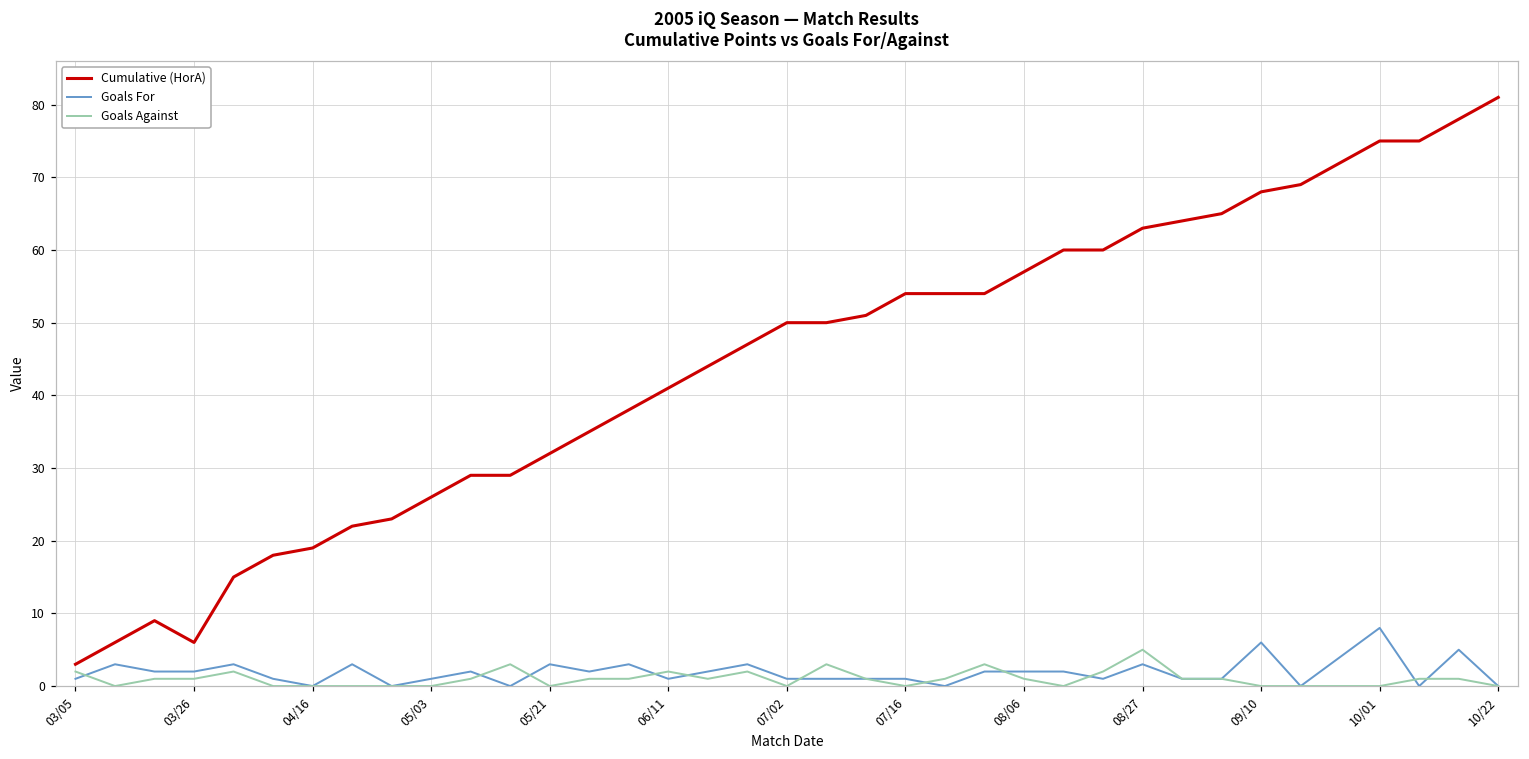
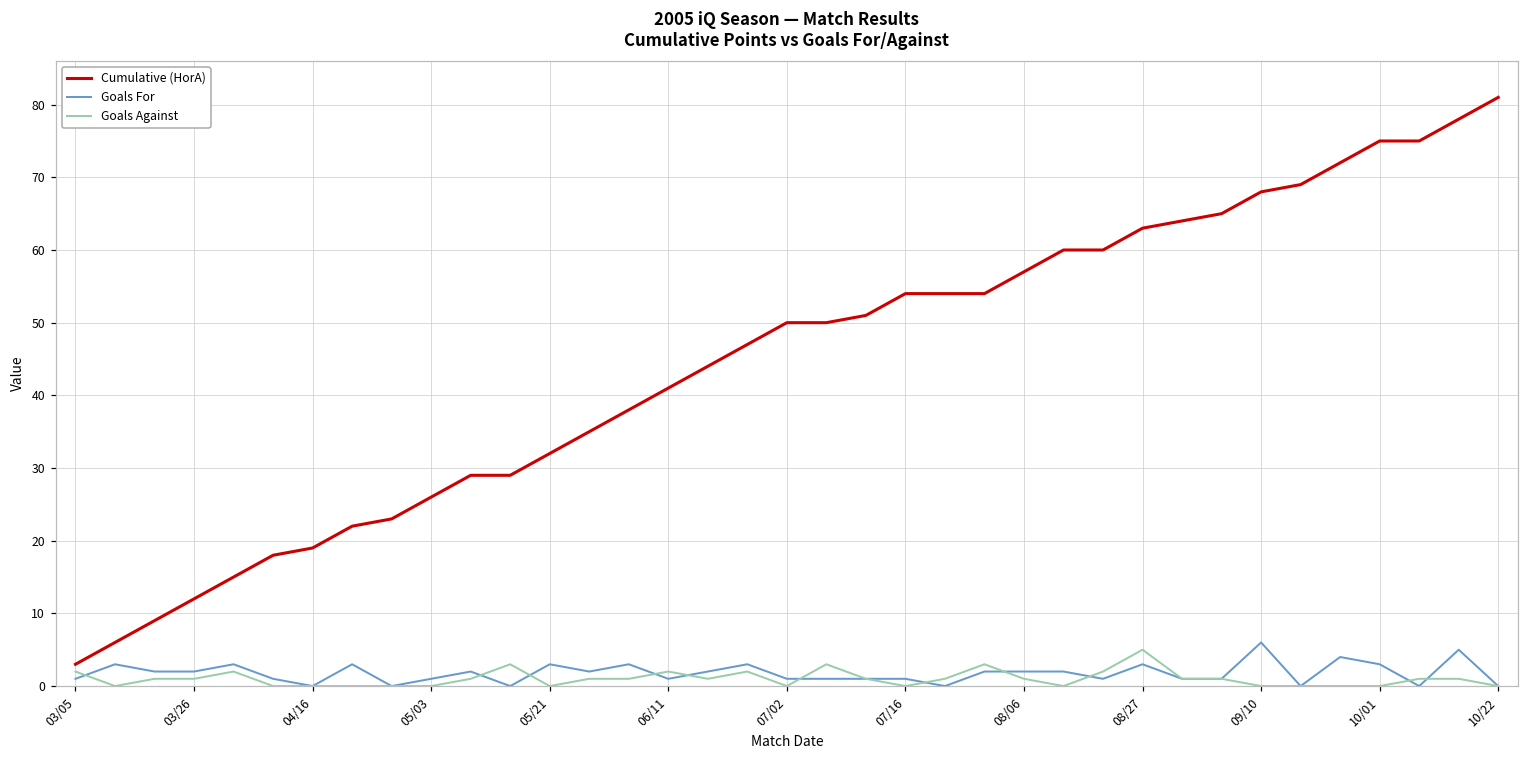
  {
    "Cumulative (HorA)": {
      "03/05": 3,
-     "03/26": 6,
+     "03/26": 12,
      "04/16": 19,
      "05/03": 26,
      "05/21": 32,
      "06/11": 41,
      "07/02": 50,
      "07/16": 54,
      "08/06": 57,
      "08/27": 63,
      "09/10": 68,
      "10/01": 75,
      "10/22": 81
    },
    "Goals For": {
      "03/05": 1,
      "03/26": 2,
      "05/03": 1,
      "05/21": 3,
      "06/11": 1,
      "07/02": 1,
      "07/16": 1,
      "08/06": 2,
      "08/27": 3,
      "09/10": 6,
-     "10/01": 8
+     "10/01": 3
    },
    "Goals Against": {
      "03/05": 2,
      "03/26": 1,
      "05/03": 0,
      "05/21": 0,
      "06/11": 2,
      "07/02": 0,
      "07/16": 0,
      "08/06": 1,
      "08/27": 5,
      "09/10": 0,
      "10/01": 0
    }
  }
